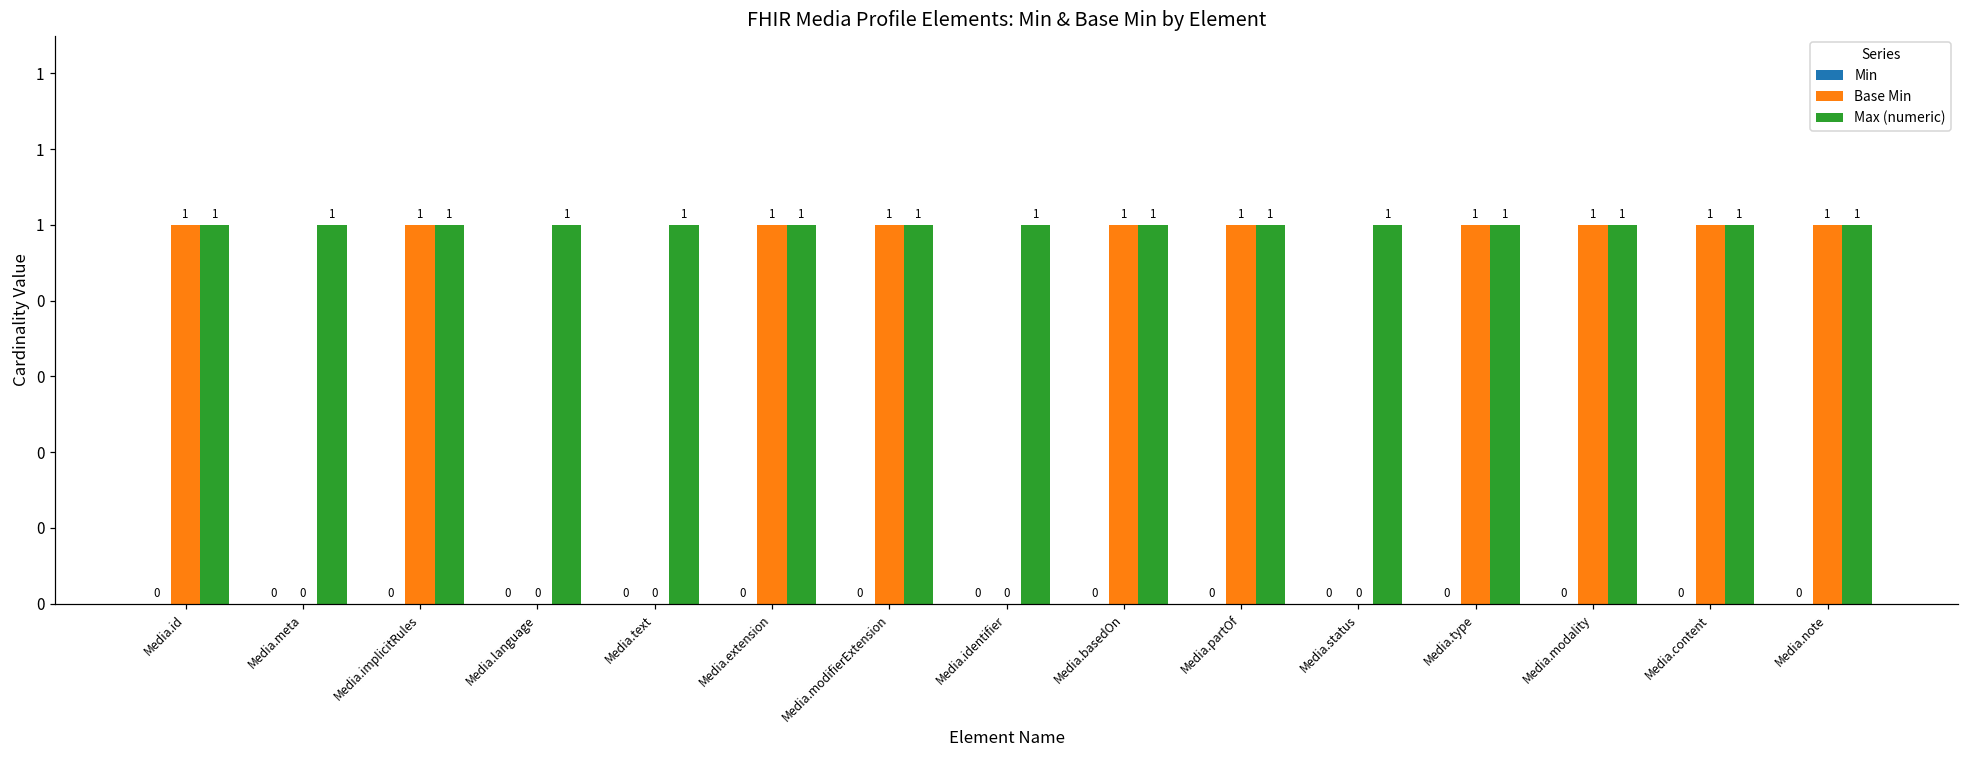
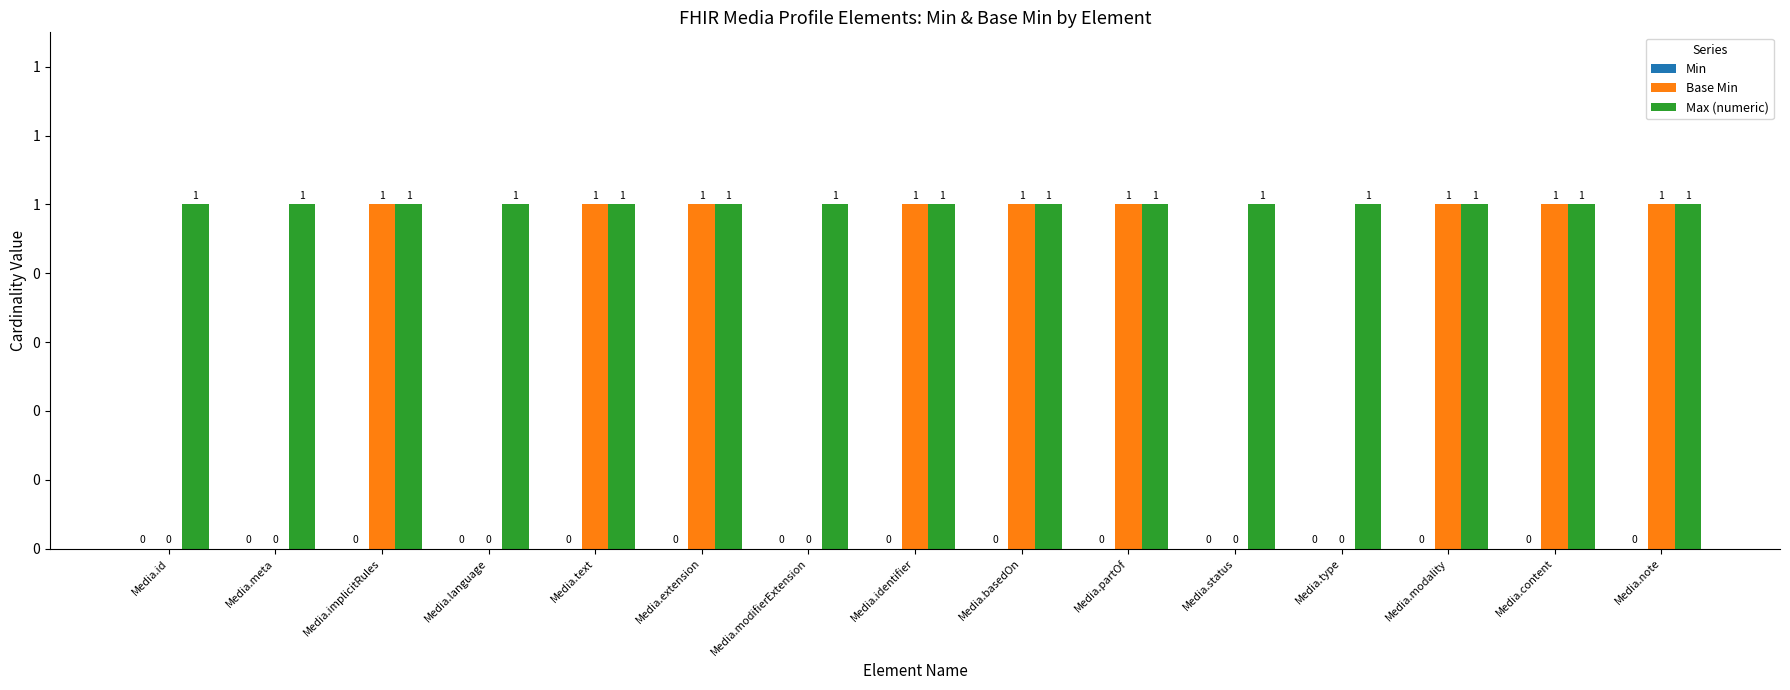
  {
    "Min": {
      "Media.id": 0,
      "Media.meta": 0,
      "Media.implicitRules": 0,
      "Media.language": 0,
      "Media.text": 0,
      "Media.extension": 0,
      "Media.modifierExtension": 0,
      "Media.identifier": 0,
      "Media.basedOn": 0,
      "Media.partOf": 0,
      "Media.status": 0,
      "Media.type": 0,
      "Media.modality": 0,
      "Media.content": 0,
      "Media.note": 0
    },
    "Base Min": {
-     "Media.id": 1,
+     "Media.id": 0,
      "Media.meta": 0,
      "Media.implicitRules": 1,
      "Media.language": 0,
-     "Media.text": 0,
+     "Media.text": 1,
      "Media.extension": 1,
-     "Media.modifierExtension": 1,
-     "Media.identifier": 0,
+     "Media.modifierExtension": 0,
+     "Media.identifier": 1,
      "Media.basedOn": 1,
      "Media.partOf": 1,
      "Media.status": 0,
-     "Media.type": 1,
+     "Media.type": 0,
      "Media.modality": 1,
      "Media.content": 1,
      "Media.note": 1
    },
    "Max (numeric)": {
      "Media.id": 1,
      "Media.meta": 1,
      "Media.implicitRules": 1,
      "Media.language": 1,
      "Media.text": 1,
      "Media.extension": 1,
      "Media.modifierExtension": 1,
      "Media.identifier": 1,
      "Media.basedOn": 1,
      "Media.partOf": 1,
      "Media.status": 1,
      "Media.type": 1,
      "Media.modality": 1,
      "Media.content": 1,
      "Media.note": 1
    }
  }
